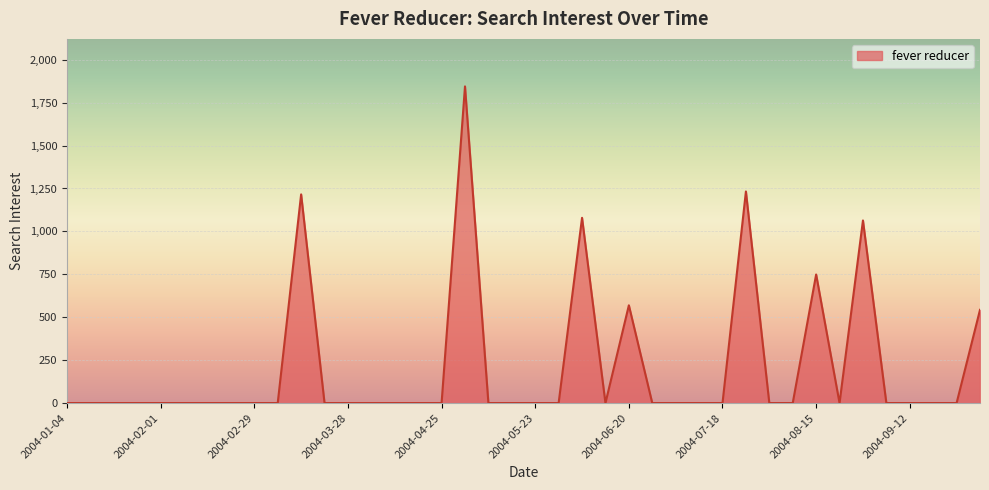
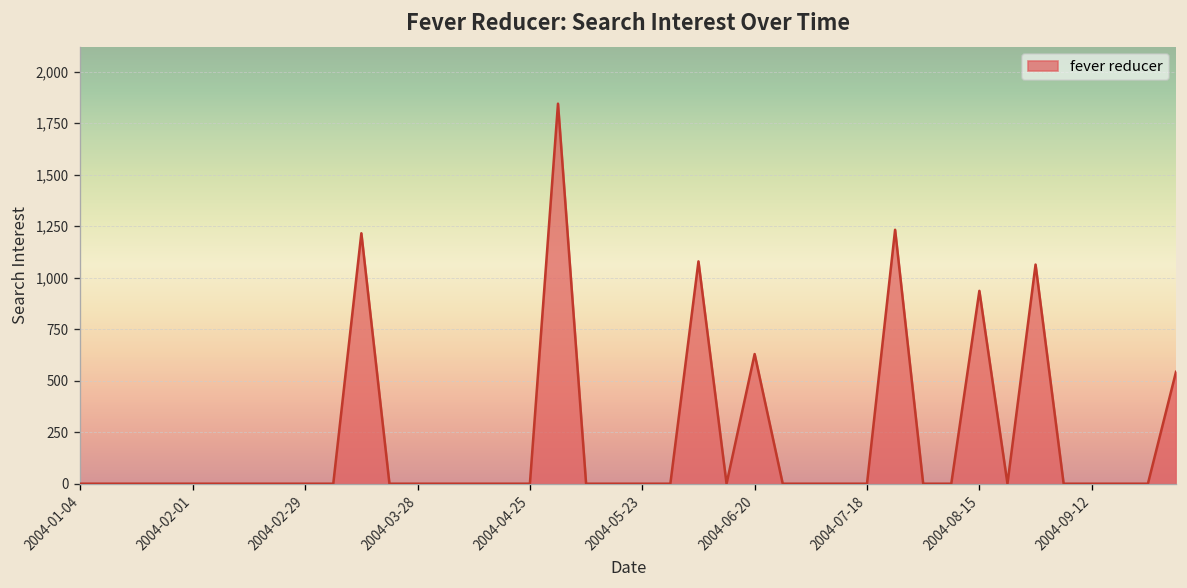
  {
    "2004-01-04": 0,
    "2004-02-01": 0,
    "2004-02-29": 0,
    "2004-03-28": 0,
    "2004-04-25": 0,
    "2004-05-23": 0,
-   "2004-06-20": 570,
+   "2004-06-20": 630,
    "2004-07-18": 0,
-   "2004-08-15": 750,
+   "2004-08-15": 940,
    "2004-09-12": 0
  }
